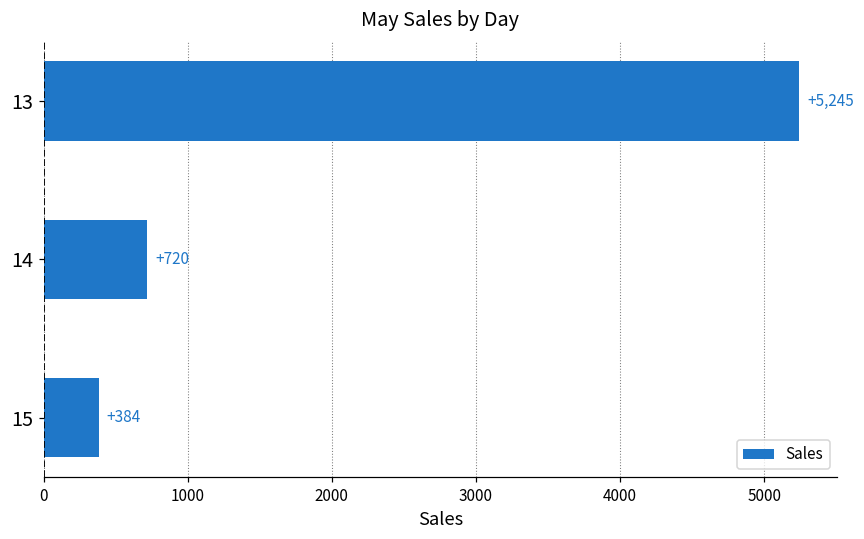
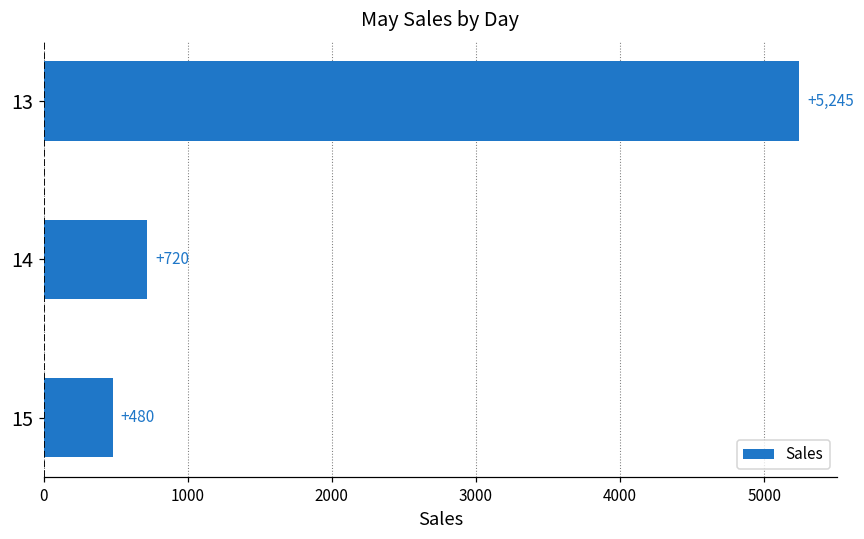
  {
    "13": "+5,245",
    "14": "+720",
-   "15": "+384"
+   "15": "+480"
  }
